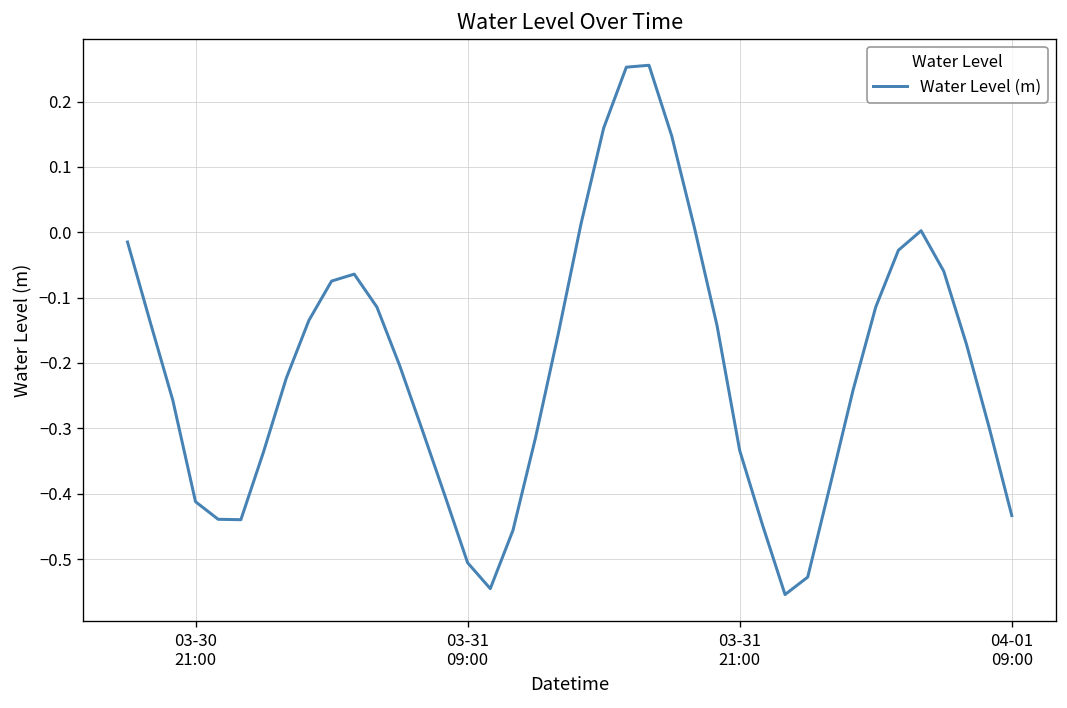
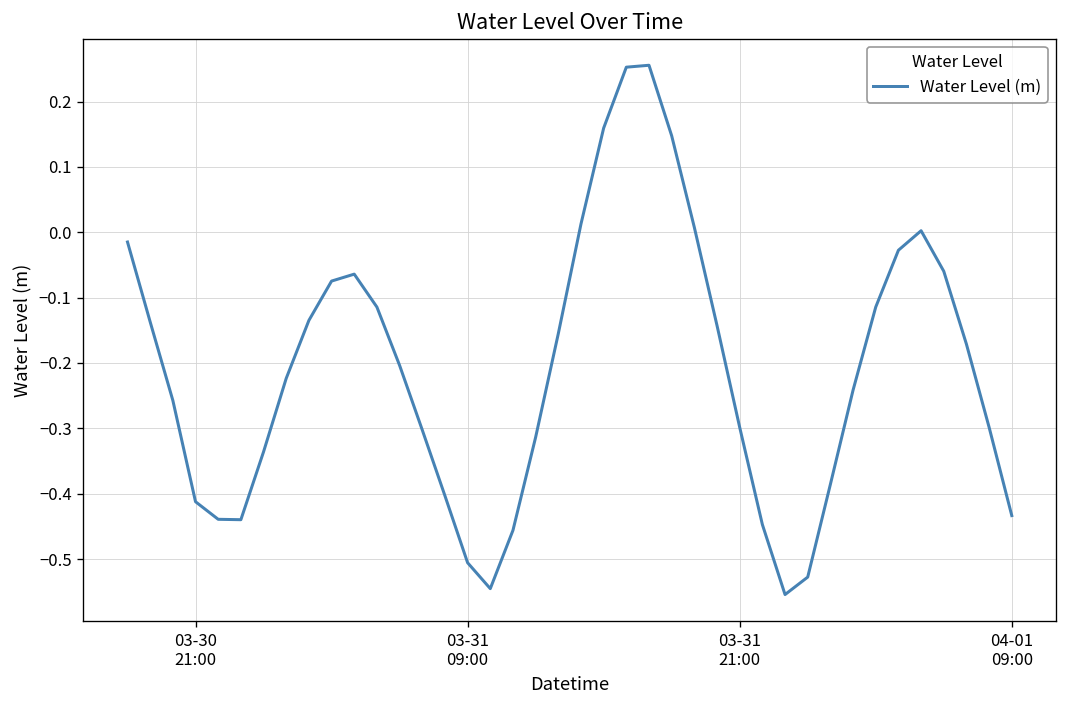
  {
    "03-30 21:00": -0.41,
    "03-31 09:00": -0.51,
-   "03-31 21:00": -0.33,
+   "03-31 21:00": -0.30,
    "04-01 09:00": -0.43
  }
